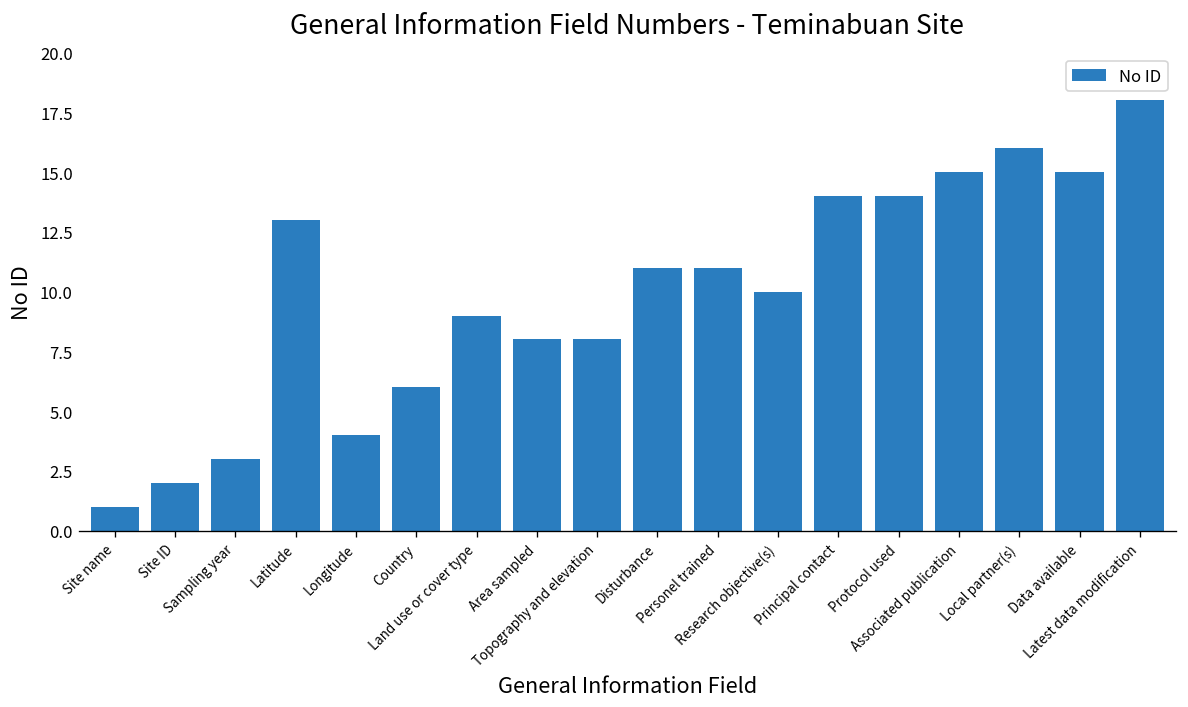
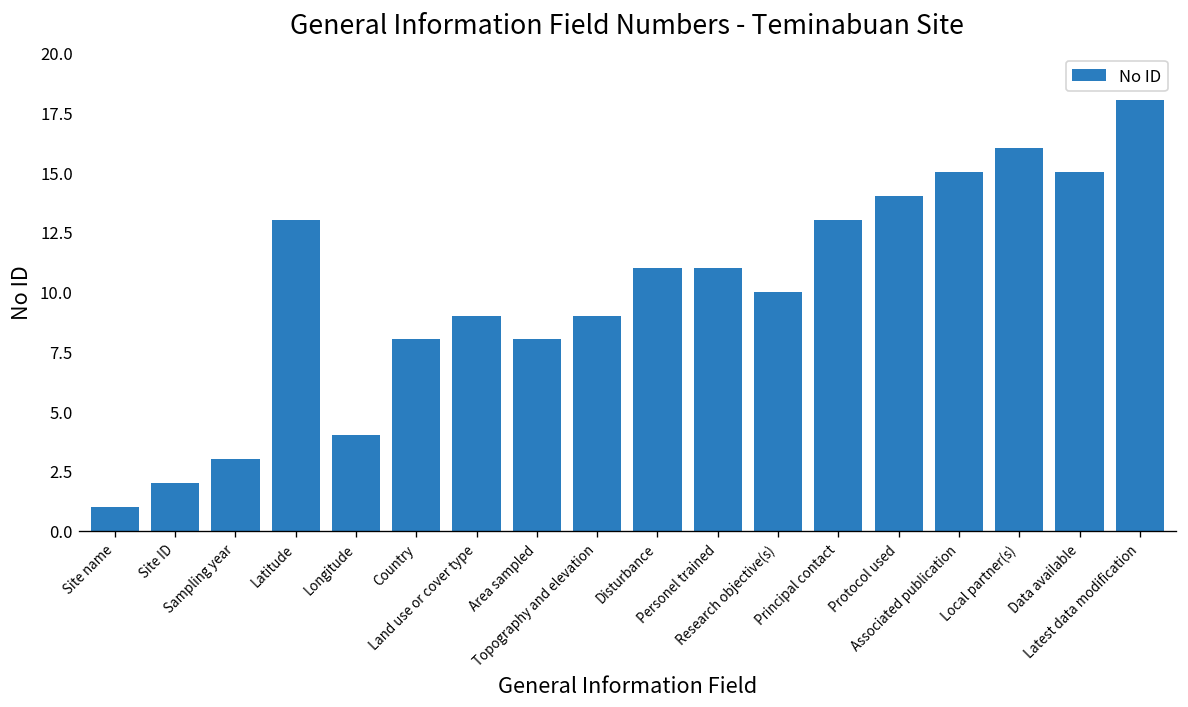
  {
    "Site name": 1,
    "Site ID": 2,
    "Sampling year": 3,
    "Latitude": 13,
    "Longitude": 4,
-   "Country": 6,
+   "Country": 8,
    "Land use or cover type": 9,
    "Area sampled": 8,
-   "Topography and elevation": 8,
+   "Topography and elevation": 9,
    "Disturbance": 11,
    "Personel trained": 11,
    "Research objective(s)": 10,
-   "Principal contact": 14,
+   "Principal contact": 13,
    "Protocol used": 14,
    "Associated publication": 15,
    "Local partner(s)": 16,
    "Data available": 15,
    "Latest data modification": 18
  }
